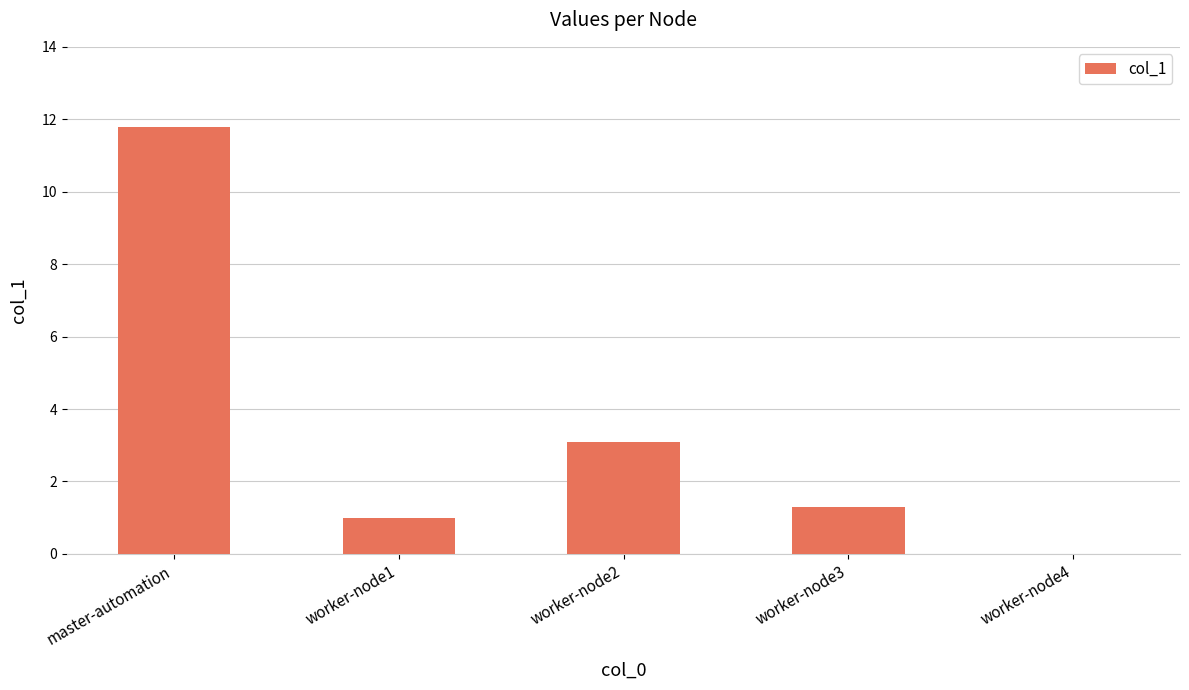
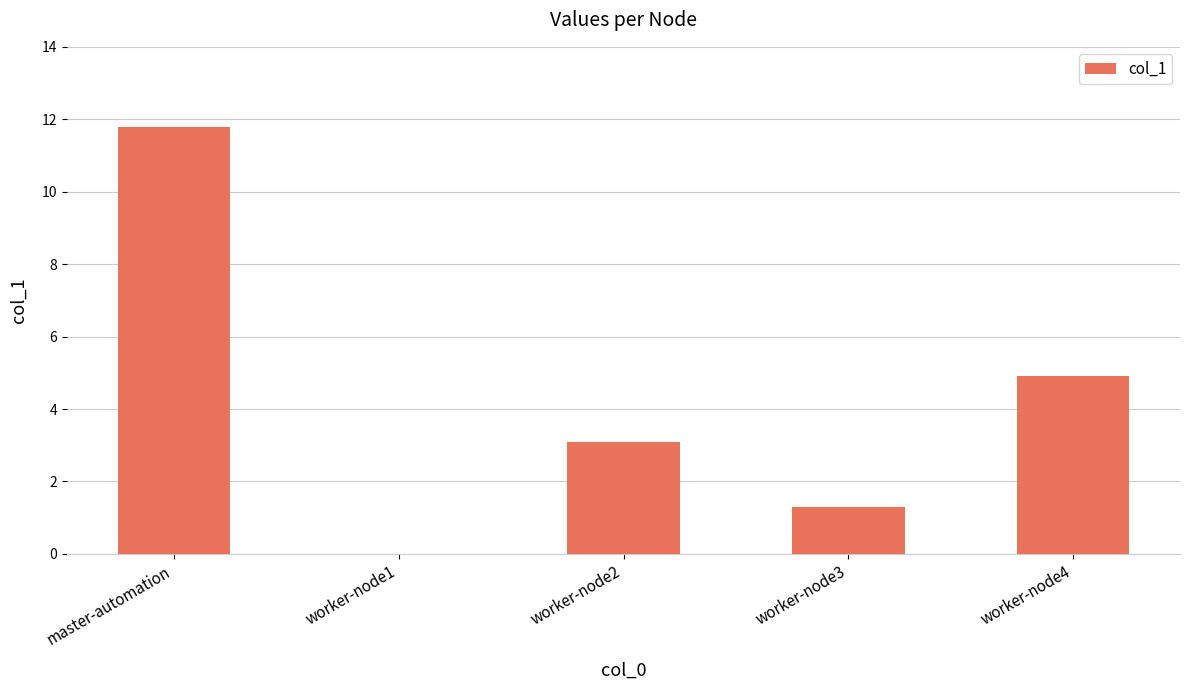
  {
    "master-automation": 11.8,
-   "worker-node1": 1,
+   "worker-node1": 0,
    "worker-node2": 3.1,
    "worker-node3": 1.3,
-   "worker-node4": 0.0
+   "worker-node4": 4.9
  }
